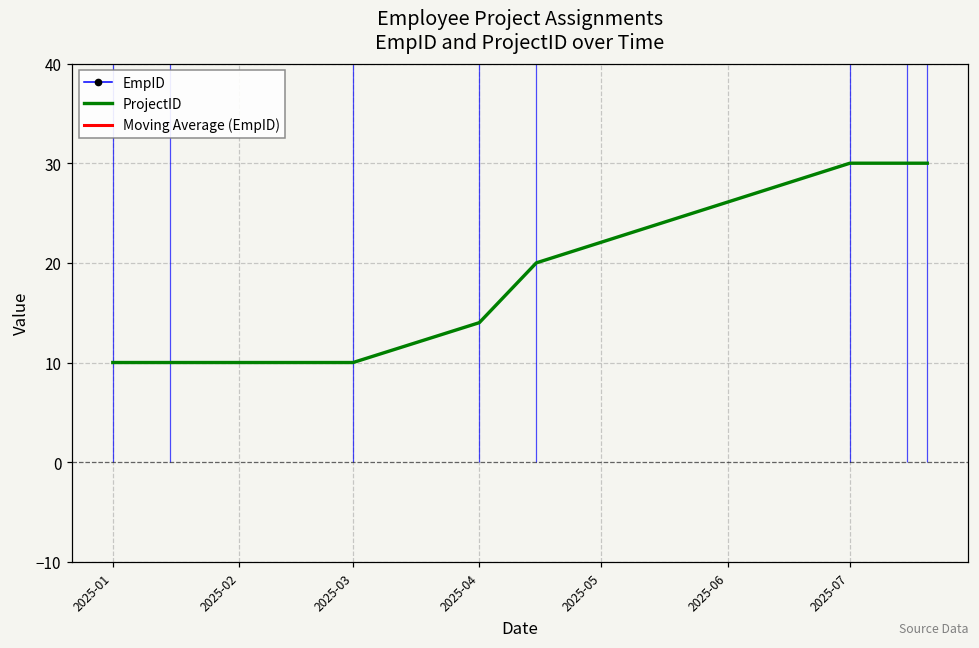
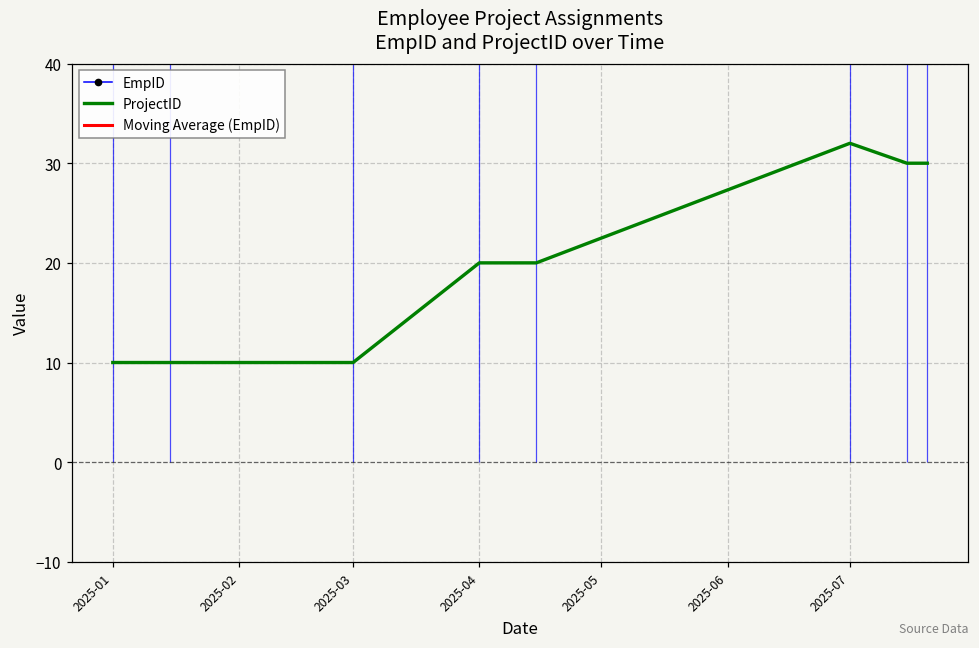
  {
    "ProjectID": {
      "2025-01": 10,
      "2025-03": 10,
-     "2025-04": 14,
-     "2025-07": 30
+     "2025-04": 20,
+     "2025-07": 32
    }
  }
